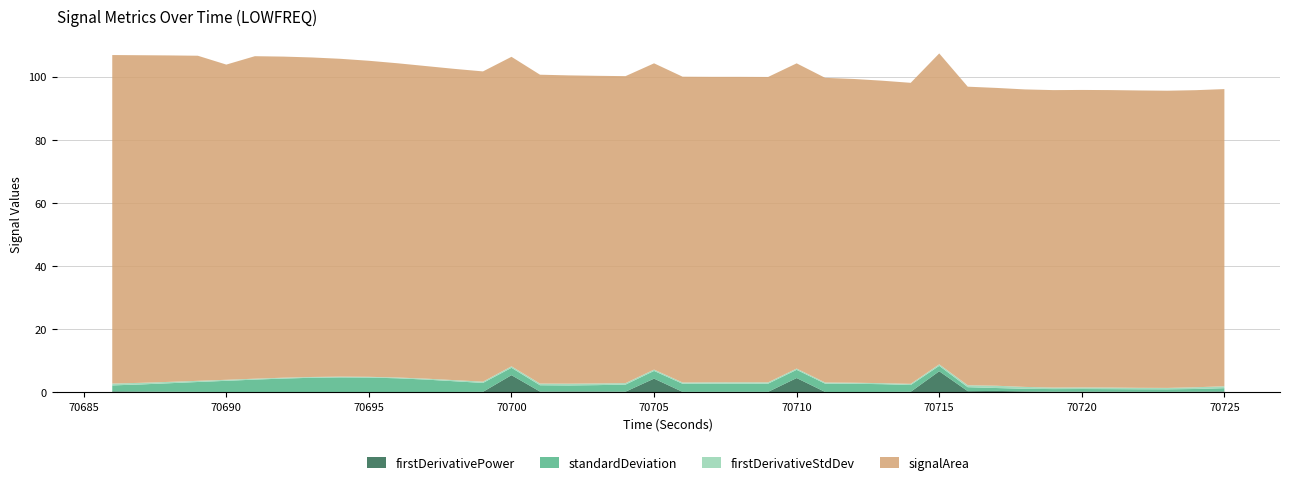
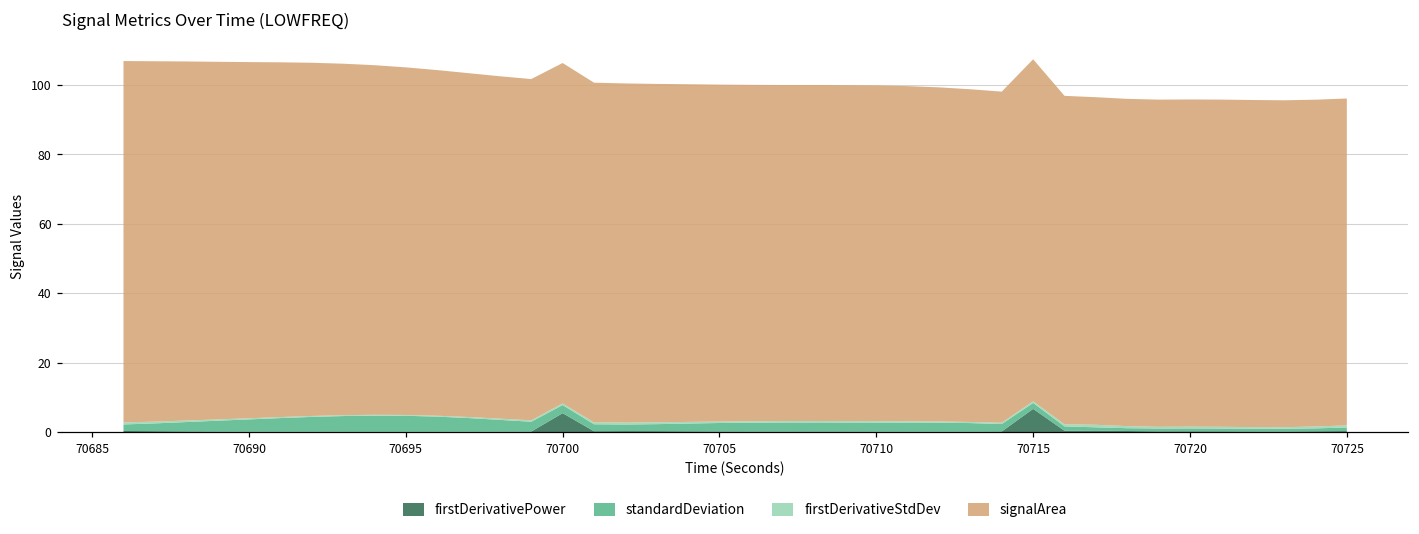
  {
    "firstDerivativePower": {
      "70700": 5,
-     "70705": 4,
-     "70710": 5,
+     "70705": 0,
+     "70710": 0,
      "70715": 7
    },
    "signalArea": {
-     "70690": 100,
+     "70690": 103,
      "70695": 100,
      "70700": 98,
      "70705": 97,
      "70710": 97,
      "70715": 99,
      "70720": 94,
      "70725": 94
    }
  }
